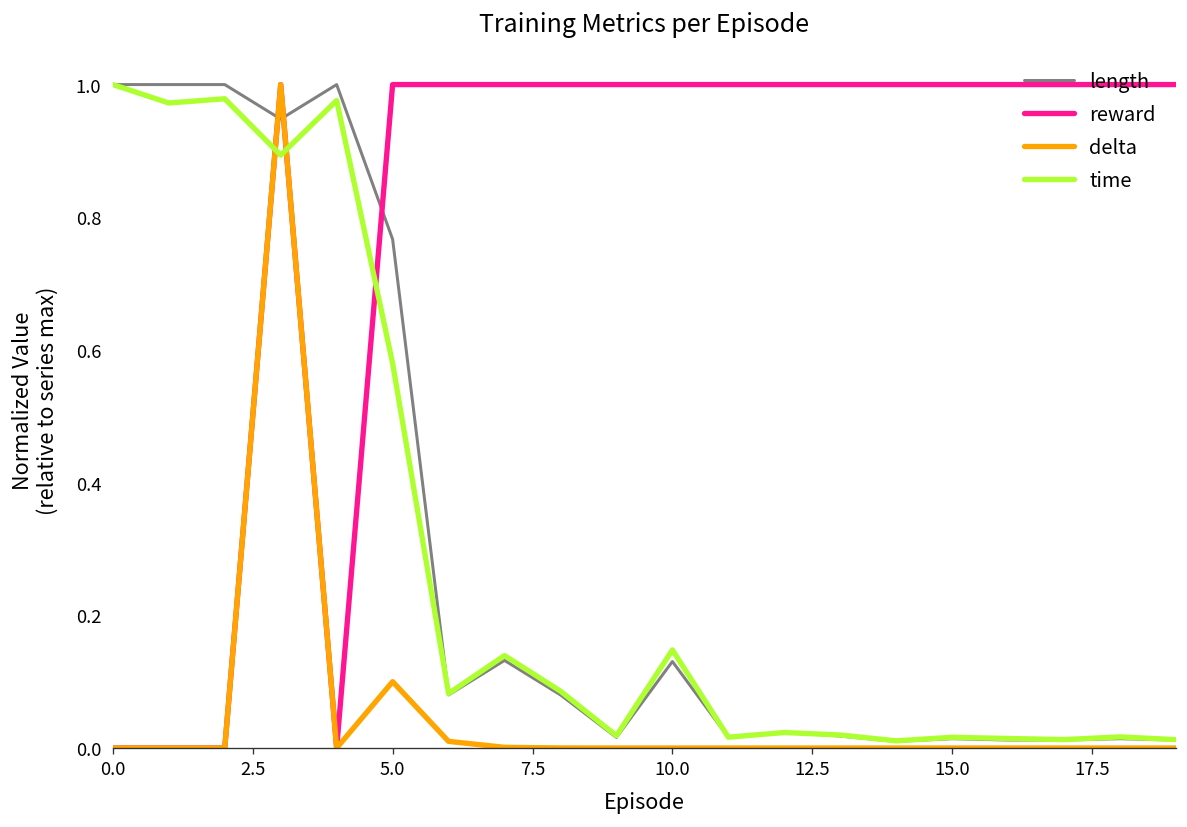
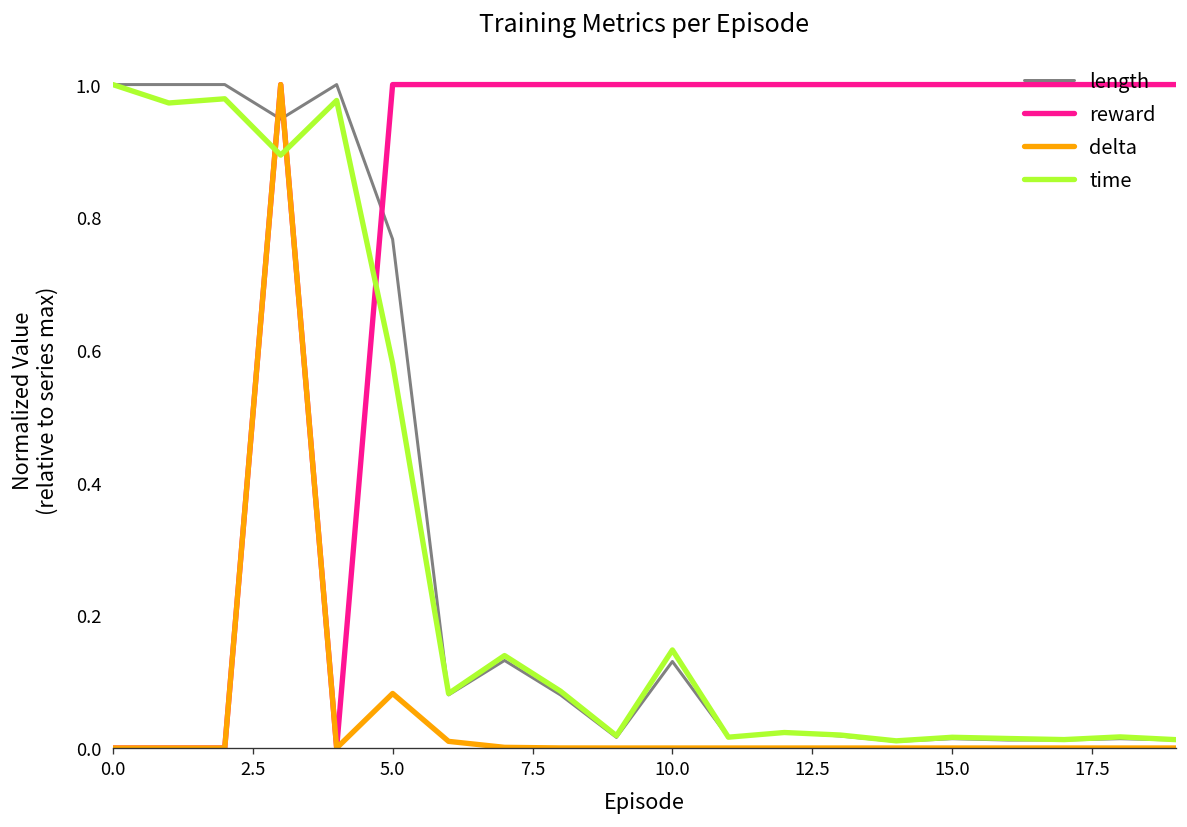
  {
    "length": {
      "5.0": 0.77,
      "10.0": 0.13
    },
    "reward": {
      "5.0": 1.00,
      "10.0": 1.00,
      "15.0": 1.00
    },
    "delta": {
-     "5.0": 0.10,
+     "5.0": 0.08,
      "10.0": 0.00,
      "15.0": 0.00
    },
    "time": {
      "5.0": 0.58,
      "10.0": 0.15
    }
  }
